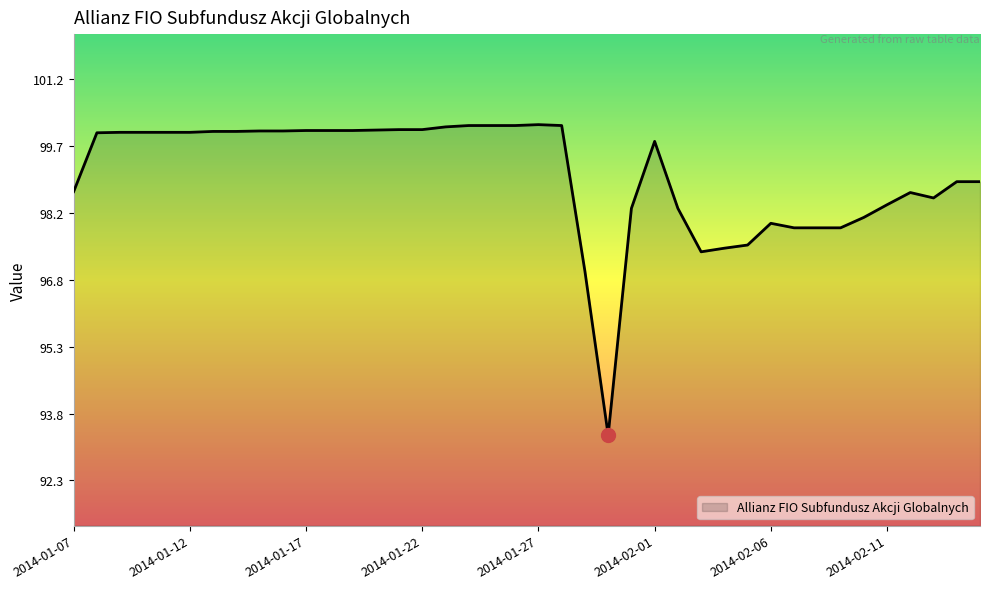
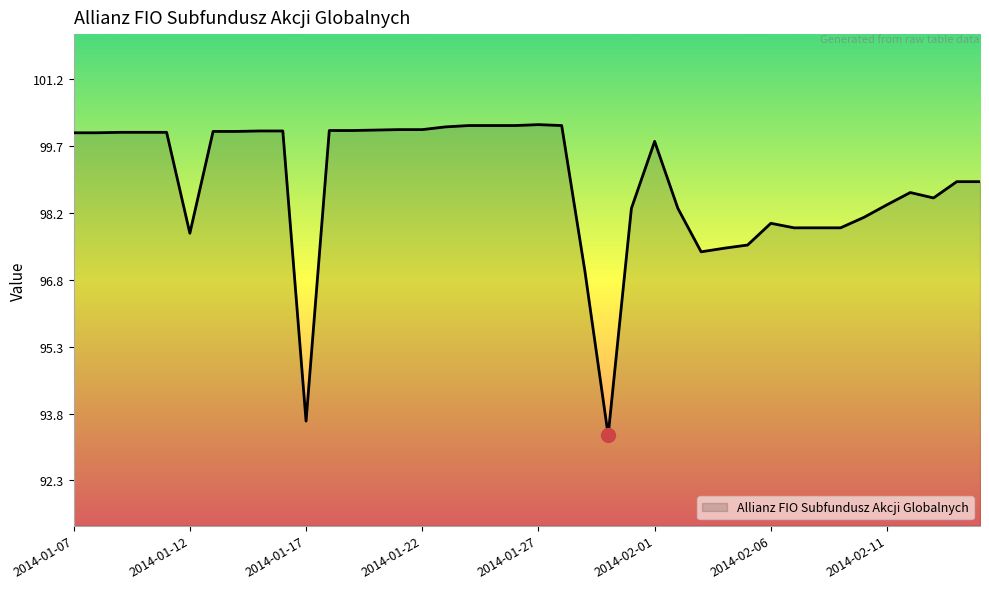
  {
    "Allianz FIO Subfundusz Akcji Globalnych": {
-     "2014-01-07": 98.7,
-     "2014-01-12": 100.0,
-     "2014-01-17": 100.1,
+     "2014-01-07": 100.0,
+     "2014-01-12": 97.8,
+     "2014-01-17": 93.6,
      "2014-01-22": 100.1,
      "2014-01-27": 100.2,
      "2014-02-01": 99.8,
      "2014-02-06": 98.0,
      "2014-02-11": 98.4
    }
  }
